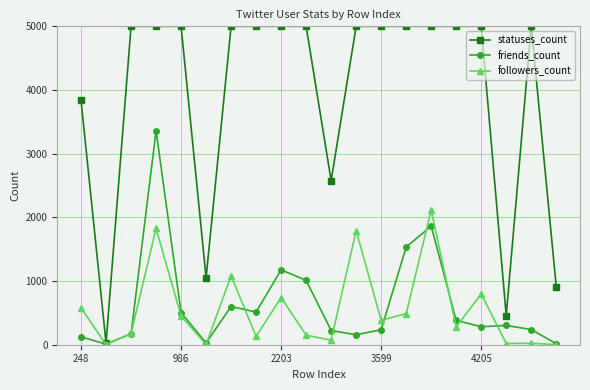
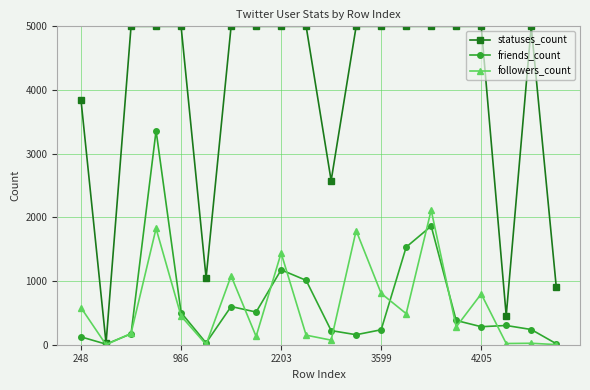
  {
    "followers_count": {
      "248": 600,
      "986": 500,
-     "2203": 700,
-     "3599": 400,
+     "2203": 1400,
+     "3599": 800,
      "4205": 800
    }
  }
